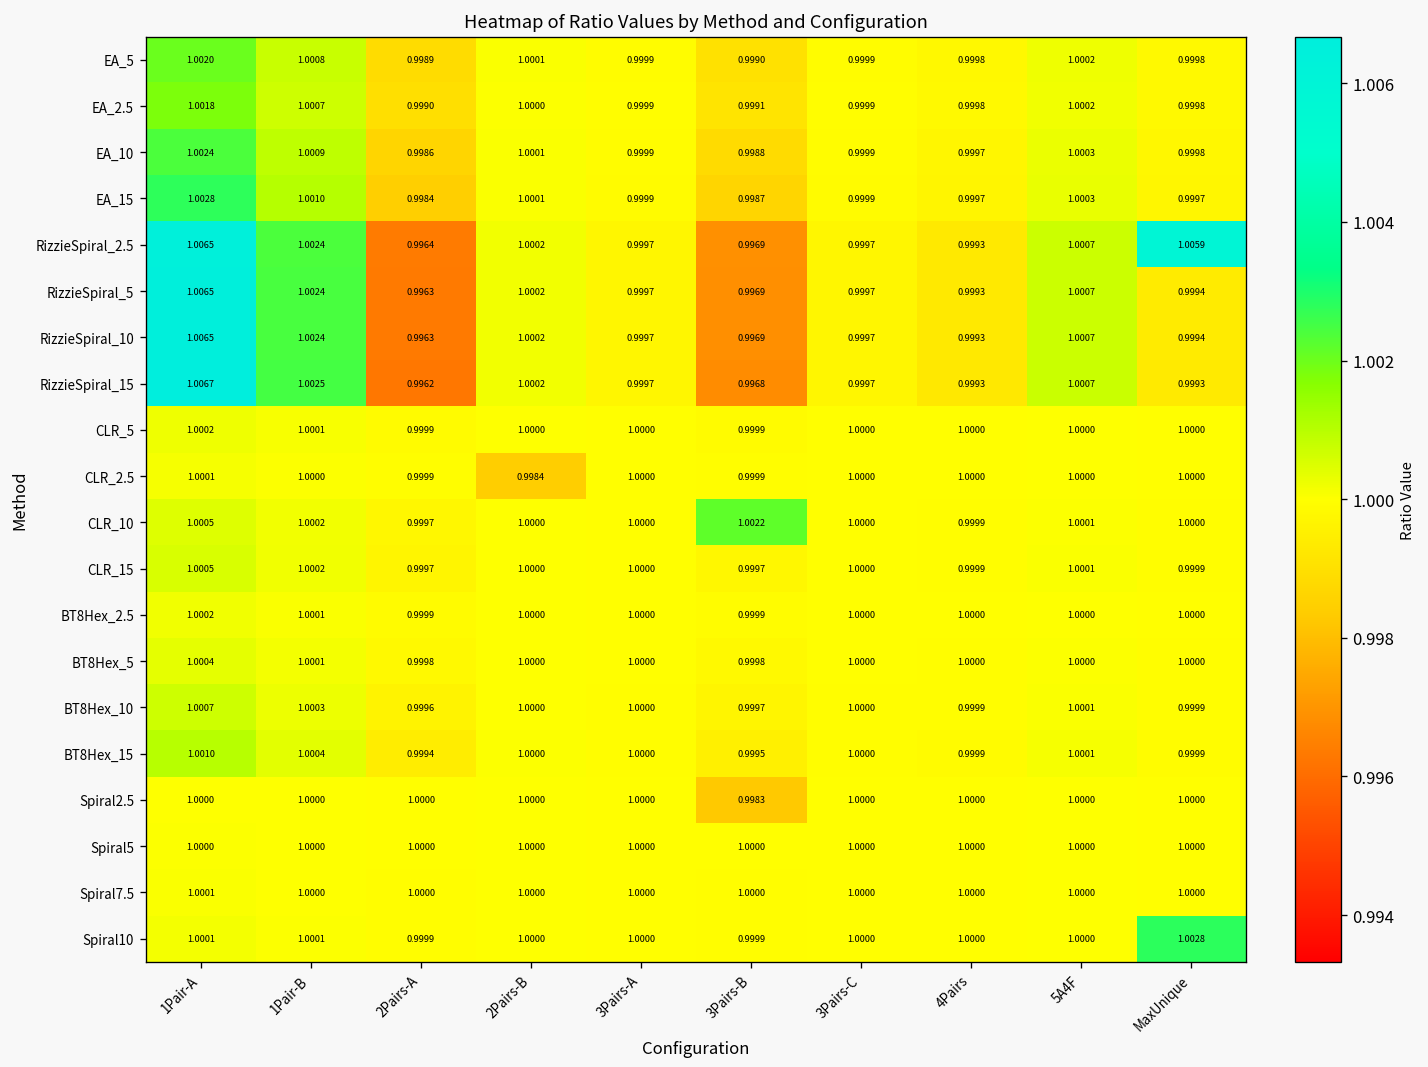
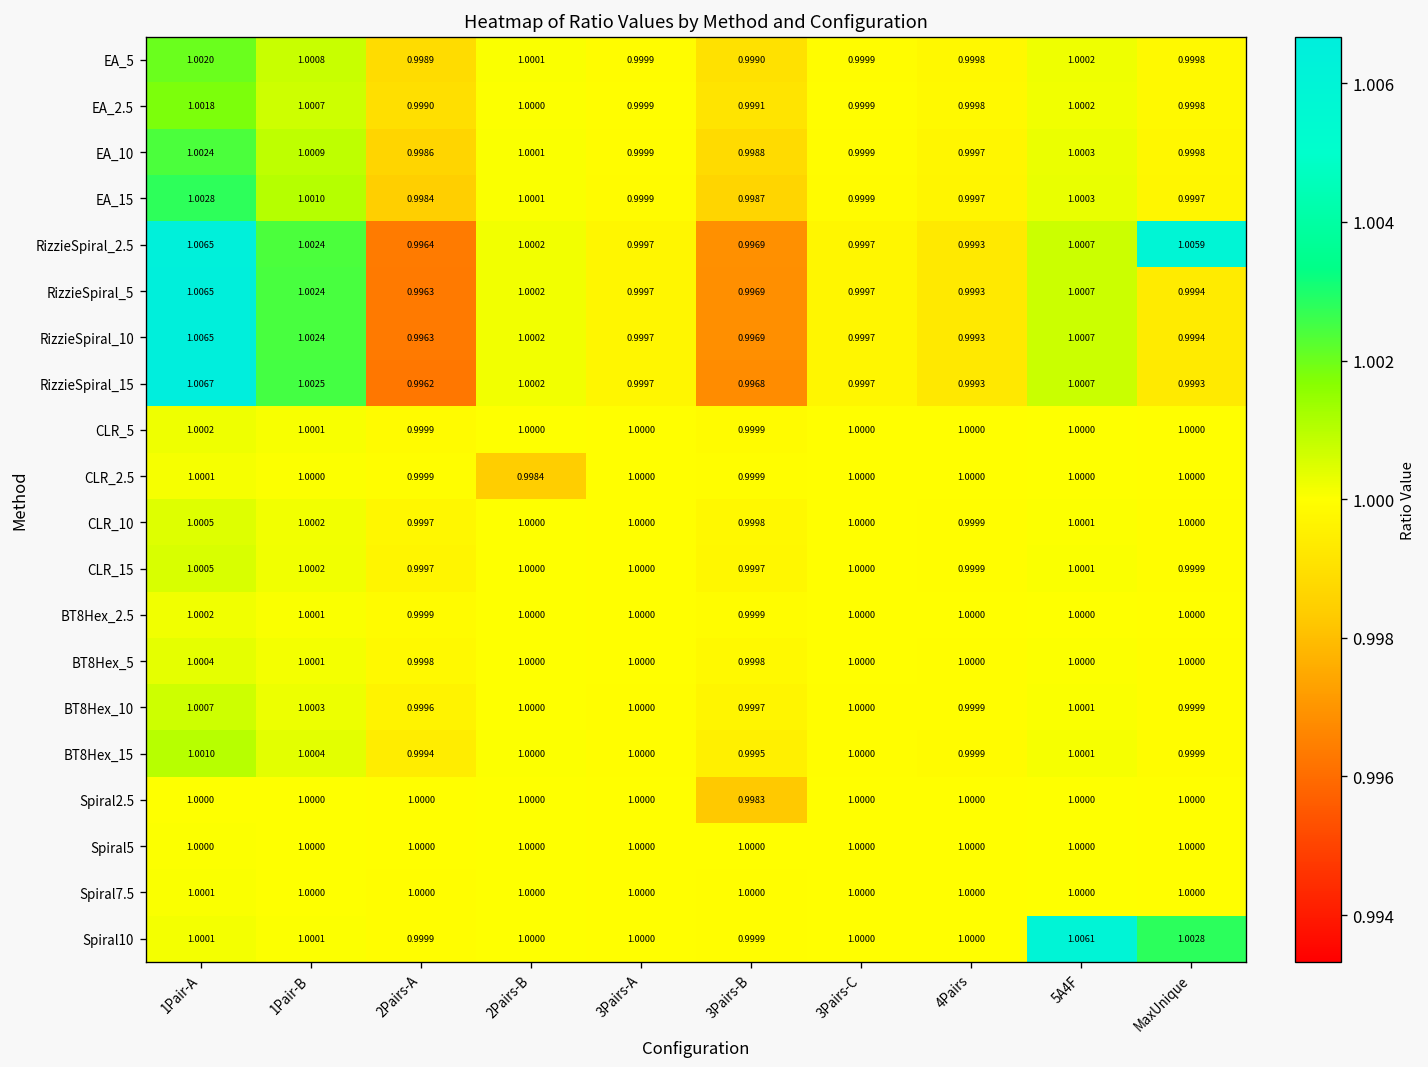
  {
    "EA_5": {
      "1Pair-A": 1.0020,
      "1Pair-B": 1.0008,
      "2Pairs-A": 0.9989,
      "2Pairs-B": 1.0001,
      "3Pairs-A": 0.9999,
      "3Pairs-B": 0.9990,
      "3Pairs-C": 0.9999,
      "4Pairs": 0.9998,
      "5A4F": 1.0002,
      "MaxUnique": 0.9998
    },
    "EA_2.5": {
      "1Pair-A": 1.0018,
      "1Pair-B": 1.0007,
      "2Pairs-A": 0.9990,
      "2Pairs-B": 1.0000,
      "3Pairs-A": 0.9999,
      "3Pairs-B": 0.9991,
      "3Pairs-C": 0.9999,
      "4Pairs": 0.9998,
      "5A4F": 1.0002,
      "MaxUnique": 0.9998
    },
    "EA_10": {
      "1Pair-A": 1.0024,
      "1Pair-B": 1.0009,
      "2Pairs-A": 0.9986,
      "2Pairs-B": 1.0001,
      "3Pairs-A": 0.9999,
      "3Pairs-B": 0.9988,
      "3Pairs-C": 0.9999,
      "4Pairs": 0.9997,
      "5A4F": 1.0003,
      "MaxUnique": 0.9998
    },
    "EA_15": {
      "1Pair-A": 1.0028,
      "1Pair-B": 1.0010,
      "2Pairs-A": 0.9984,
      "2Pairs-B": 1.0001,
      "3Pairs-A": 0.9999,
      "3Pairs-B": 0.9987,
      "3Pairs-C": 0.9999,
      "4Pairs": 0.9997,
      "5A4F": 1.0003,
      "MaxUnique": 0.9997
    },
    "RizzieSpiral_2.5": {
      "1Pair-A": 1.0065,
      "1Pair-B": 1.0024,
      "2Pairs-A": 0.9964,
      "2Pairs-B": 1.0002,
      "3Pairs-A": 0.9997,
      "3Pairs-B": 0.9969,
      "3Pairs-C": 0.9997,
      "4Pairs": 0.9993,
      "5A4F": 1.0007,
      "MaxUnique": 1.0059
    },
    "RizzieSpiral_5": {
      "1Pair-A": 1.0065,
      "1Pair-B": 1.0024,
      "2Pairs-A": 0.9963,
      "2Pairs-B": 1.0002,
      "3Pairs-A": 0.9997,
      "3Pairs-B": 0.9969,
      "3Pairs-C": 0.9997,
      "4Pairs": 0.9993,
      "5A4F": 1.0007,
      "MaxUnique": 0.9994
    },
    "RizzieSpiral_10": {
      "1Pair-A": 1.0065,
      "1Pair-B": 1.0024,
      "2Pairs-A": 0.9963,
      "2Pairs-B": 1.0002,
      "3Pairs-A": 0.9997,
      "3Pairs-B": 0.9969,
      "3Pairs-C": 0.9997,
      "4Pairs": 0.9993,
      "5A4F": 1.0007,
      "MaxUnique": 0.9994
    },
    "RizzieSpiral_15": {
      "1Pair-A": 1.0067,
      "1Pair-B": 1.0025,
      "2Pairs-A": 0.9962,
      "2Pairs-B": 1.0002,
      "3Pairs-A": 0.9997,
      "3Pairs-B": 0.9968,
      "3Pairs-C": 0.9997,
      "4Pairs": 0.9993,
      "5A4F": 1.0007,
      "MaxUnique": 0.9993
    },
    "CLR_5": {
      "1Pair-A": 1.0002,
      "1Pair-B": 1.0001,
      "2Pairs-A": 0.9999,
      "2Pairs-B": 1.0000,
      "3Pairs-A": 1.0000,
      "3Pairs-B": 0.9999,
      "3Pairs-C": 1.0000,
      "4Pairs": 1.0000,
      "5A4F": 1.0000,
      "MaxUnique": 1.0000
    },
    "CLR_2.5": {
      "1Pair-A": 1.0001,
      "1Pair-B": 1.0000,
      "2Pairs-A": 0.9999,
      "2Pairs-B": 0.9984,
      "3Pairs-A": 1.0000,
      "3Pairs-B": 0.9999,
      "3Pairs-C": 1.0000,
      "4Pairs": 1.0000,
      "5A4F": 1.0000,
      "MaxUnique": 1.0000
    },
    "CLR_10": {
      "1Pair-A": 1.0005,
      "1Pair-B": 1.0002,
      "2Pairs-A": 0.9997,
      "2Pairs-B": 1.0000,
      "3Pairs-A": 1.0000,
-     "3Pairs-B": 1.0022,
+     "3Pairs-B": 0.9998,
      "3Pairs-C": 1.0000,
      "4Pairs": 0.9999,
      "5A4F": 1.0001,
      "MaxUnique": 1.0000
    },
    "CLR_15": {
      "1Pair-A": 1.0005,
      "1Pair-B": 1.0002,
      "2Pairs-A": 0.9997,
      "2Pairs-B": 1.0000,
      "3Pairs-A": 1.0000,
      "3Pairs-B": 0.9997,
      "3Pairs-C": 1.0000,
      "4Pairs": 0.9999,
      "5A4F": 1.0001,
      "MaxUnique": 0.9999
    },
    "BT8Hex_2.5": {
      "1Pair-A": 1.0002,
      "1Pair-B": 1.0001,
      "2Pairs-A": 0.9999,
      "2Pairs-B": 1.0000,
      "3Pairs-A": 1.0000,
      "3Pairs-B": 0.9999,
      "3Pairs-C": 1.0000,
      "4Pairs": 1.0000,
      "5A4F": 1.0000,
      "MaxUnique": 1.0000
    },
    "BT8Hex_5": {
      "1Pair-A": 1.0004,
      "1Pair-B": 1.0001,
      "2Pairs-A": 0.9998,
      "2Pairs-B": 1.0000,
      "3Pairs-A": 1.0000,
      "3Pairs-B": 0.9998,
      "3Pairs-C": 1.0000,
      "4Pairs": 1.0000,
      "5A4F": 1.0000,
      "MaxUnique": 1.0000
    },
    "BT8Hex_10": {
      "1Pair-A": 1.0007,
      "1Pair-B": 1.0003,
      "2Pairs-A": 0.9996,
      "2Pairs-B": 1.0000,
      "3Pairs-A": 1.0000,
      "3Pairs-B": 0.9997,
      "3Pairs-C": 1.0000,
      "4Pairs": 0.9999,
      "5A4F": 1.0001,
      "MaxUnique": 0.9999
    },
    "BT8Hex_15": {
      "1Pair-A": 1.0010,
      "1Pair-B": 1.0004,
      "2Pairs-A": 0.9994,
      "2Pairs-B": 1.0000,
      "3Pairs-A": 1.0000,
      "3Pairs-B": 0.9995,
      "3Pairs-C": 1.0000,
      "4Pairs": 0.9999,
      "5A4F": 1.0001,
      "MaxUnique": 0.9999
    },
    "Spiral2.5": {
      "1Pair-A": 1.0000,
      "1Pair-B": 1.0000,
      "2Pairs-A": 1.0000,
      "2Pairs-B": 1.0000,
      "3Pairs-A": 1.0000,
      "3Pairs-B": 0.9983,
      "3Pairs-C": 1.0000,
      "4Pairs": 1.0000,
      "5A4F": 1.0000,
      "MaxUnique": 1.0000
    },
    "Spiral5": {
      "1Pair-A": 1.0000,
      "1Pair-B": 1.0000,
      "2Pairs-A": 1.0000,
      "2Pairs-B": 1.0000,
      "3Pairs-A": 1.0000,
      "3Pairs-B": 1.0000,
      "3Pairs-C": 1.0000,
      "4Pairs": 1.0000,
      "5A4F": 1.0000,
      "MaxUnique": 1.0000
    },
    "Spiral7.5": {
      "1Pair-A": 1.0001,
      "1Pair-B": 1.0000,
      "2Pairs-A": 1.0000,
      "2Pairs-B": 1.0000,
      "3Pairs-A": 1.0000,
      "3Pairs-B": 1.0000,
      "3Pairs-C": 1.0000,
      "4Pairs": 1.0000,
      "5A4F": 1.0000,
      "MaxUnique": 1.0000
    },
    "Spiral10": {
      "1Pair-A": 1.0001,
      "1Pair-B": 1.0001,
      "2Pairs-A": 0.9999,
      "2Pairs-B": 1.0000,
      "3Pairs-A": 1.0000,
      "3Pairs-B": 0.9999,
      "3Pairs-C": 1.0000,
      "4Pairs": 1.0000,
-     "5A4F": 1.0000,
+     "5A4F": 1.0061,
      "MaxUnique": 1.0028
    }
  }
